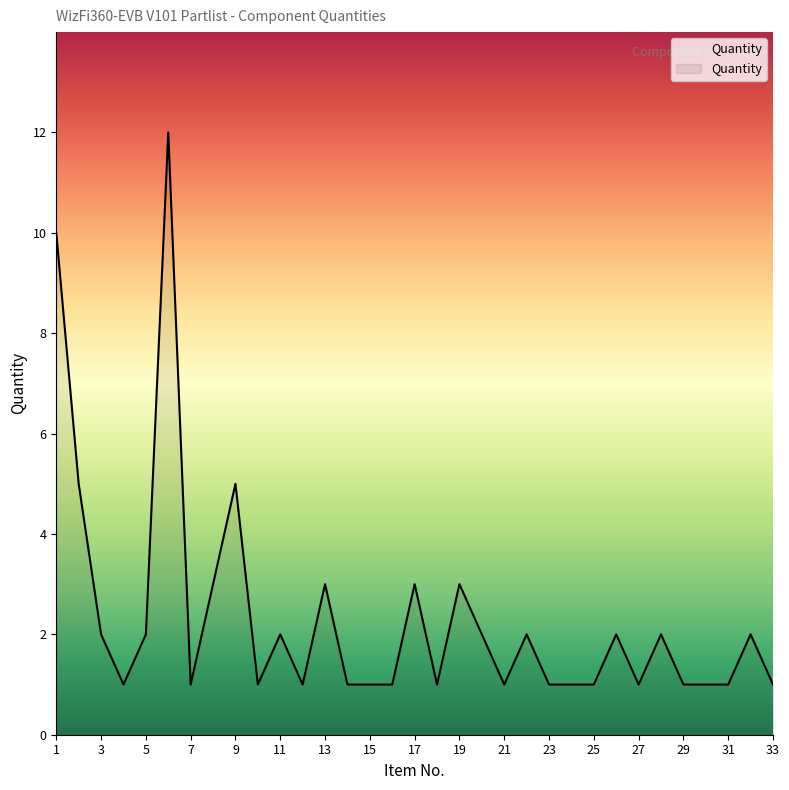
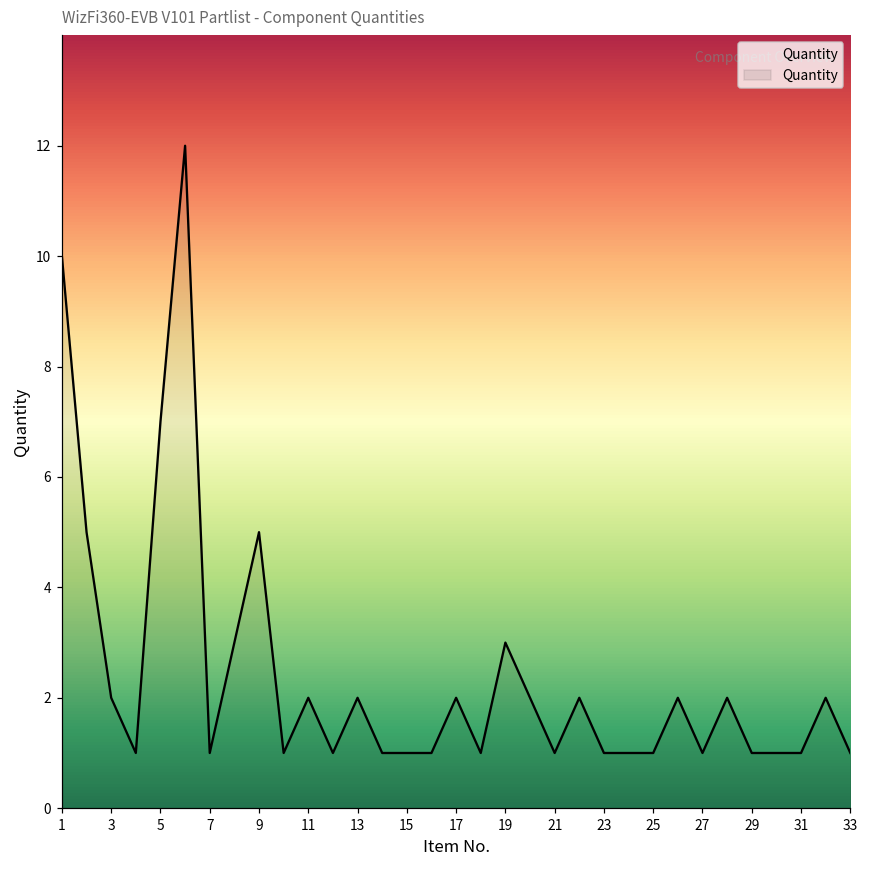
  {
    "1": 10,
    "3": 2,
-   "5": 2,
+   "5": 7,
    "7": 1,
    "9": 5,
    "11": 2,
-   "13": 3,
+   "13": 2,
    "15": 1,
-   "17": 3,
+   "17": 2,
    "19": 3,
    "21": 1,
    "23": 1,
    "25": 1,
    "27": 1,
    "29": 1,
    "31": 1,
    "33": 1
  }
